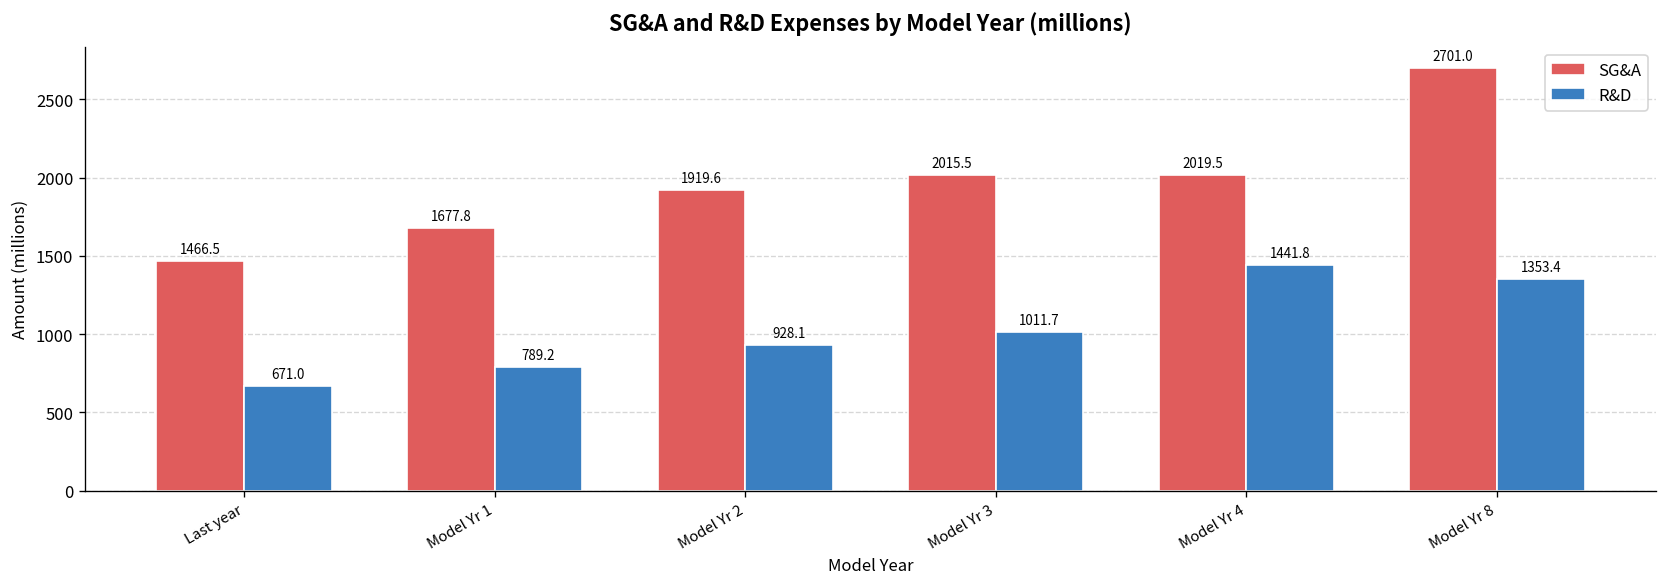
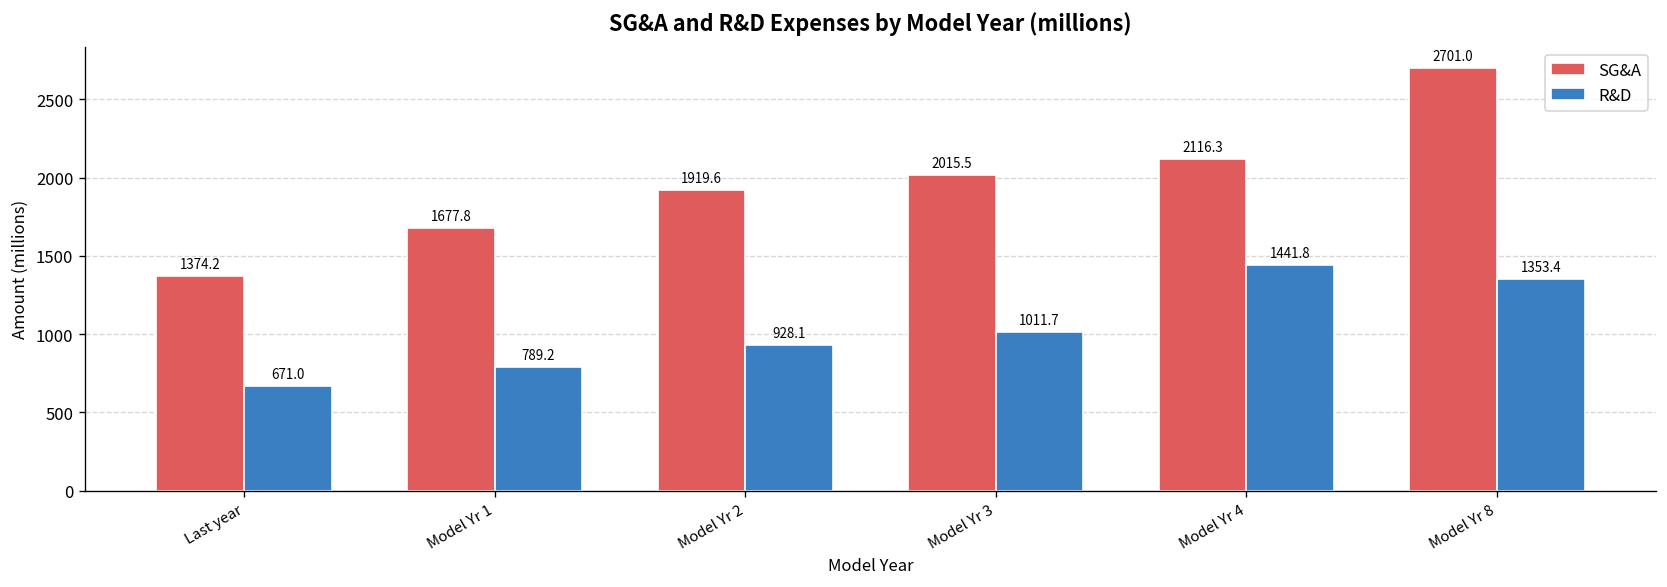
  {
    "SG&A": {
-     "Last year": 1466.5,
+     "Last year": 1374.2,
      "Model Yr 1": 1677.8,
      "Model Yr 2": 1919.6,
      "Model Yr 3": 2015.5,
-     "Model Yr 4": 2019.5,
+     "Model Yr 4": 2116.3,
      "Model Yr 8": 2701.0
    },
    "R&D": {
      "Last year": 671.0,
      "Model Yr 1": 789.2,
      "Model Yr 2": 928.1,
      "Model Yr 3": 1011.7,
      "Model Yr 4": 1441.8,
      "Model Yr 8": 1353.4
    }
  }
